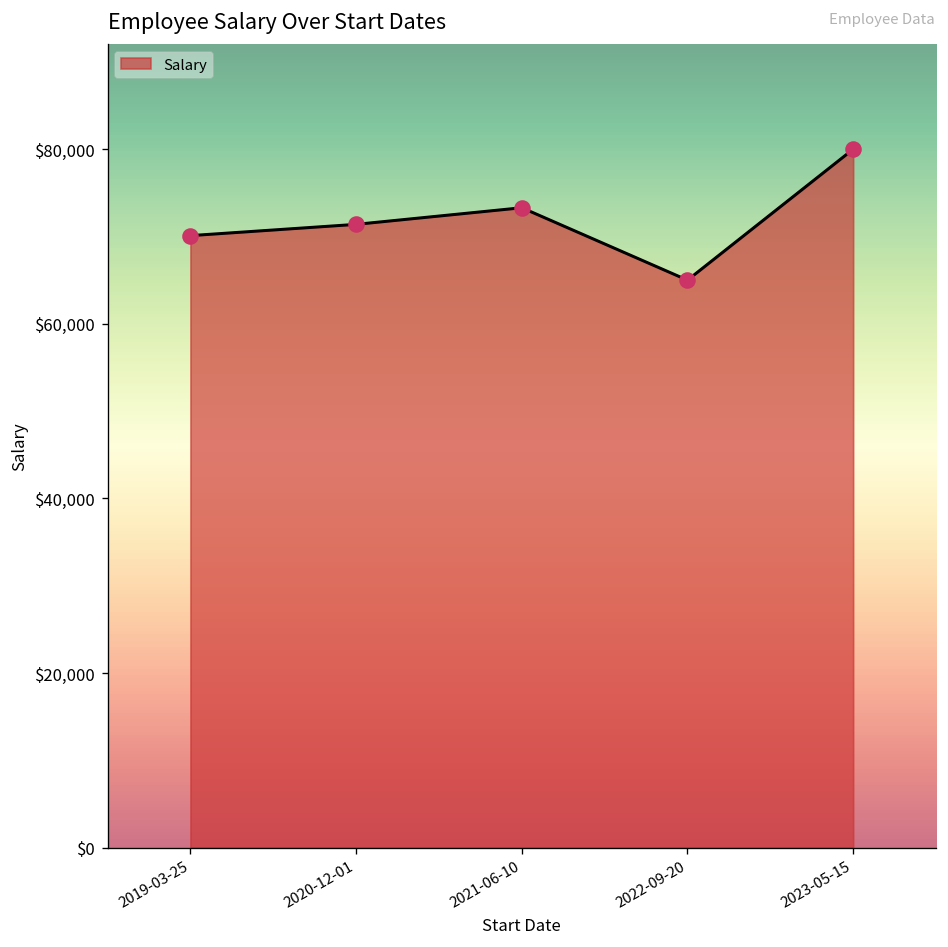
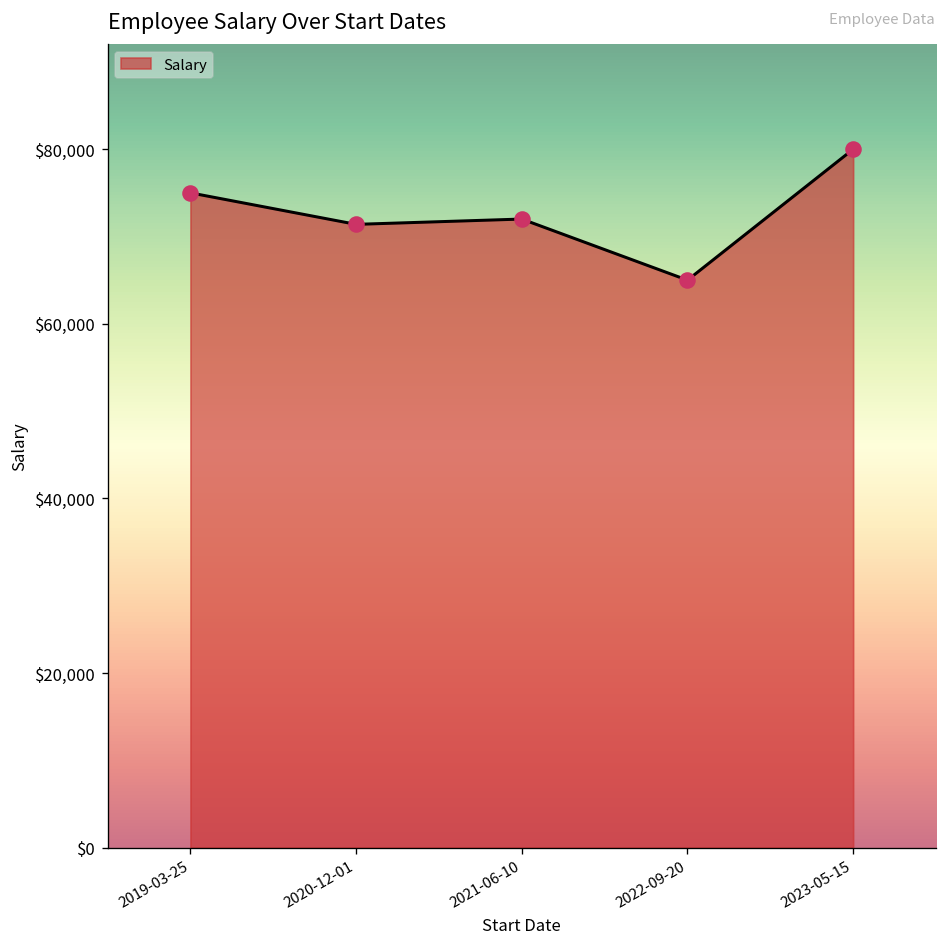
  {
-   "2019-03-25": "$70,000",
+   "2019-03-25": "$75,000",
    "2020-12-01": "$71,000",
-   "2021-06-10": "$73,000",
+   "2021-06-10": "$72,000",
    "2022-09-20": "$65,000",
    "2023-05-15": "$80,000"
  }
